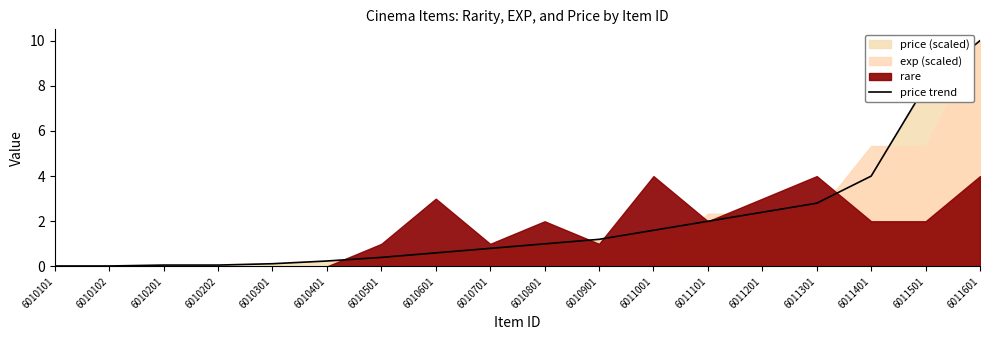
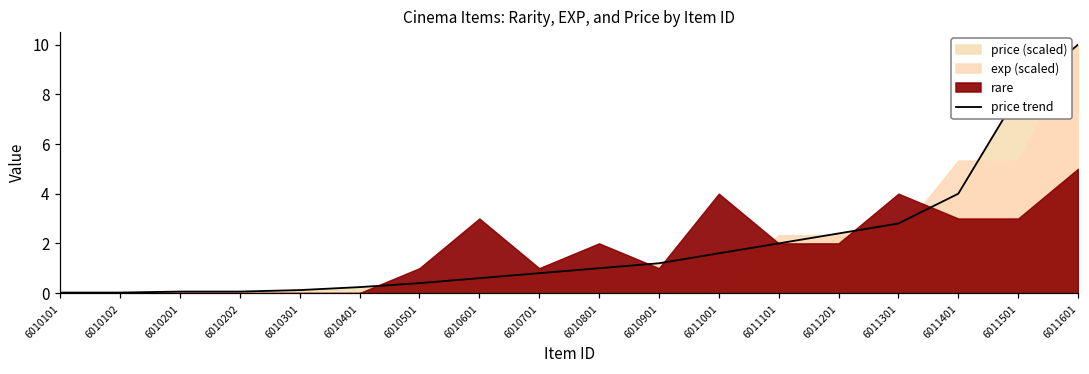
  {
    "rare": {
      "6010501": 1,
      "6010601": 3,
      "6010701": 1,
      "6010801": 2,
      "6010901": 1,
      "6011001": 4,
-     "6011201": 3,
+     "6011201": 2,
      "6011301": 4,
-     "6011401": 2,
-     "6011501": 2,
-     "6011601": 4
+     "6011401": 3,
+     "6011501": 3,
+     "6011601": 5
    }
  }
